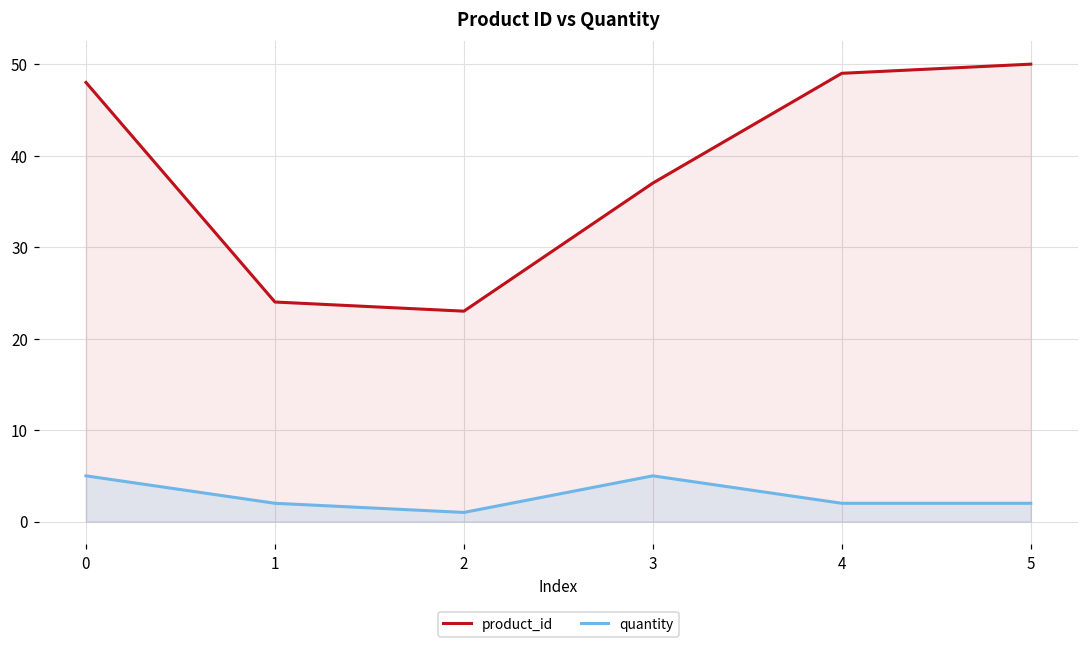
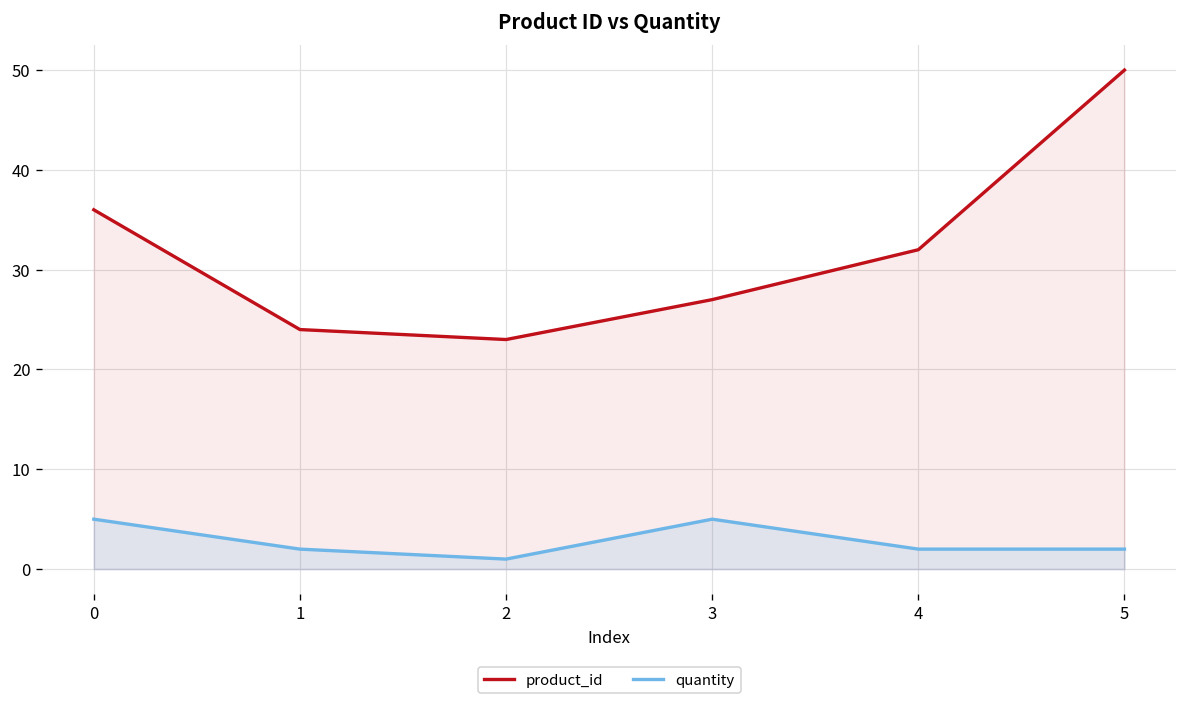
  {
    "product_id": {
-     "0": 48,
+     "0": 36,
      "1": 24,
      "2": 23,
-     "3": 37,
-     "4": 49,
+     "3": 27,
+     "4": 32,
      "5": 50
    },
    "quantity": {
      "0": 5,
      "1": 2,
      "2": 1,
      "3": 5,
      "4": 2,
      "5": 2
    }
  }
